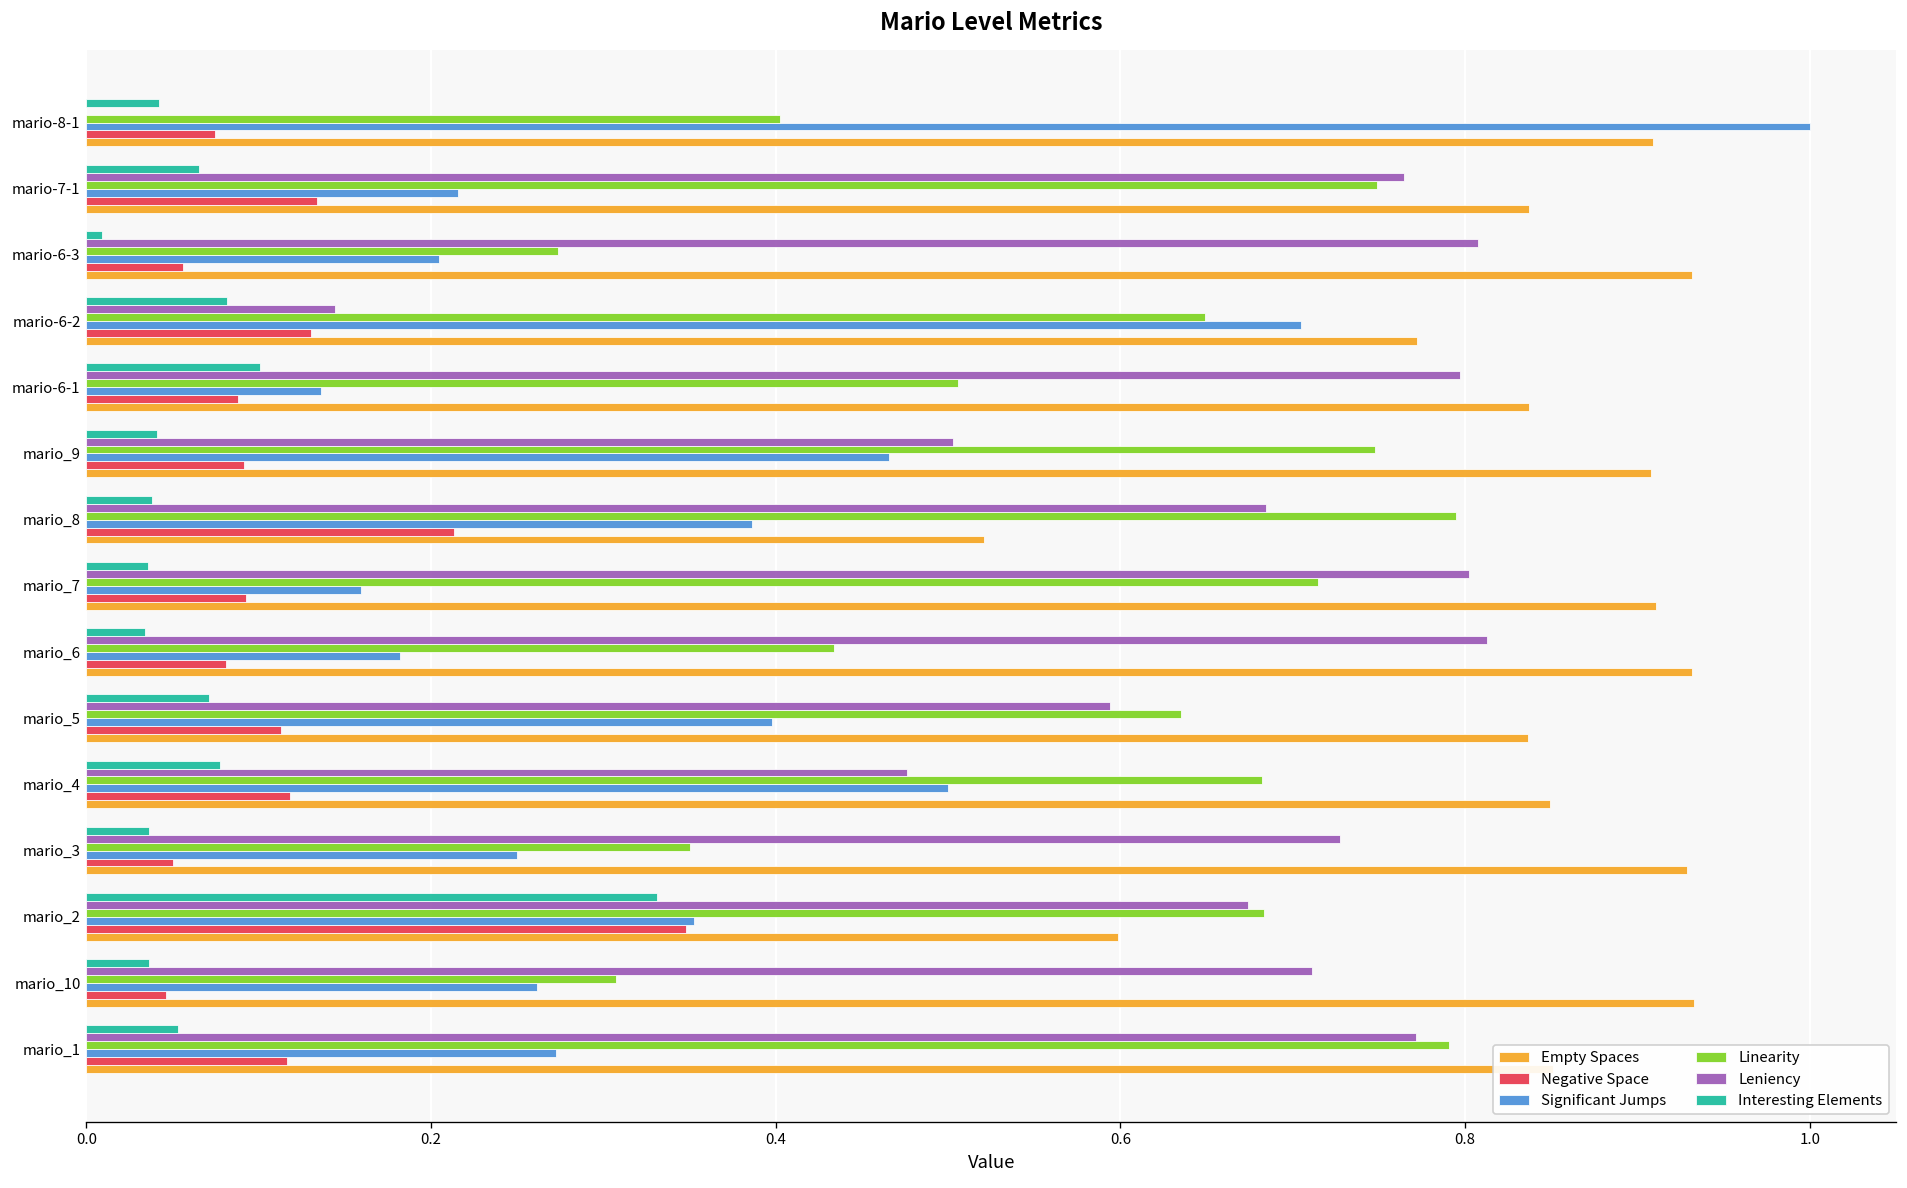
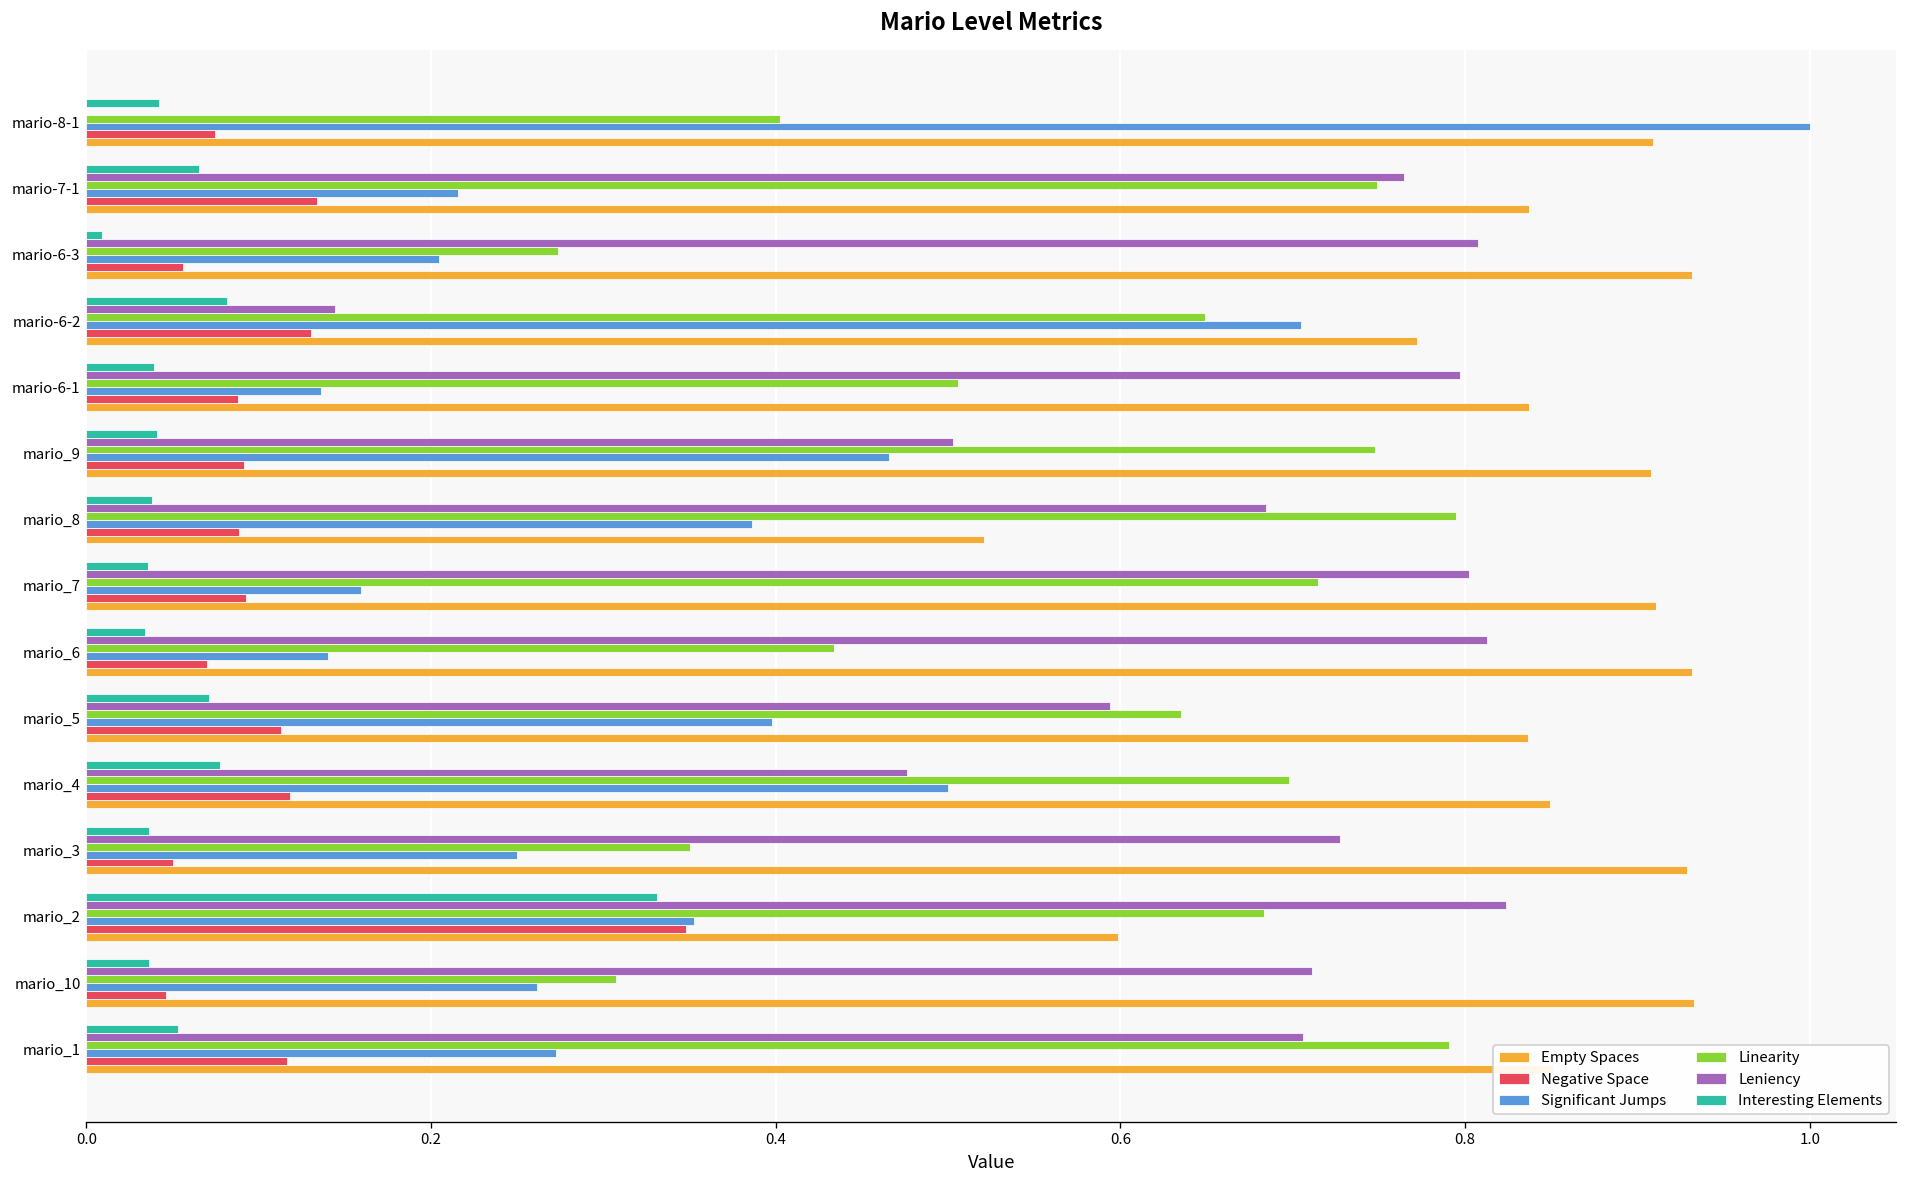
  {
    "Empty Spaces": {
      "mario-8-1": 0.909,
      "mario-7-1": 0.837,
      "mario-6-3": 0.932,
      "mario-6-2": 0.772,
      "mario-6-1": 0.837,
      "mario_9": 0.908,
      "mario_8": 0.521,
      "mario_7": 0.911,
      "mario_6": 0.932,
      "mario_5": 0.836,
      "mario_4": 0.849,
      "mario_3": 0.929,
      "mario_2": 0.599,
      "mario_10": 0.933
    },
    "Negative Space": {
      "mario-8-1": 0.075,
      "mario-7-1": 0.134,
      "mario-6-3": 0.056,
      "mario-6-2": 0.130,
      "mario-6-1": 0.088,
      "mario_9": 0.091,
-     "mario_8": 0.213,
+     "mario_8": 0.088,
      "mario_7": 0.093,
-     "mario_6": 0.081,
+     "mario_6": 0.070,
      "mario_5": 0.113,
      "mario_4": 0.118,
      "mario_3": 0.050,
      "mario_2": 0.348,
      "mario_10": 0.046,
      "mario_1": 0.116
    },
    "Significant Jumps": {
      "mario-8-1": 1.000,
      "mario-7-1": 0.216,
      "mario-6-3": 0.205,
      "mario-6-2": 0.705,
      "mario-6-1": 0.136,
      "mario_9": 0.466,
      "mario_8": 0.386,
      "mario_7": 0.159,
-     "mario_6": 0.182,
+     "mario_6": 0.140,
      "mario_5": 0.398,
      "mario_4": 0.500,
      "mario_3": 0.250,
      "mario_2": 0.352,
      "mario_10": 0.261,
      "mario_1": 0.273
    },
    "Linearity": {
      "mario-8-1": 0.402,
      "mario-7-1": 0.749,
      "mario-6-3": 0.274,
      "mario-6-2": 0.649,
      "mario-6-1": 0.506,
      "mario_9": 0.748,
      "mario_8": 0.795,
      "mario_7": 0.715,
      "mario_6": 0.434,
      "mario_5": 0.635,
-     "mario_4": 0.682,
+     "mario_4": 0.698,
      "mario_3": 0.350,
      "mario_2": 0.684,
      "mario_10": 0.307,
      "mario_1": 0.791
    },
    "Leniency": {
      "mario-8-1": 0.000,
      "mario-7-1": 0.765,
      "mario-6-3": 0.807,
      "mario-6-2": 0.144,
      "mario-6-1": 0.797,
      "mario_9": 0.503,
      "mario_8": 0.684,
      "mario_7": 0.802,
      "mario_6": 0.813,
      "mario_5": 0.594,
      "mario_4": 0.476,
      "mario_3": 0.727,
-     "mario_2": 0.674,
+     "mario_2": 0.824,
      "mario_10": 0.711,
-     "mario_1": 0.772
+     "mario_1": 0.706
    },
    "Interesting Elements": {
      "mario-8-1": 0.042,
      "mario-7-1": 0.065,
      "mario-6-3": 0.009,
      "mario-6-2": 0.082,
-     "mario-6-1": 0.101,
+     "mario-6-1": 0.039,
      "mario_9": 0.041,
      "mario_8": 0.038,
      "mario_7": 0.036,
      "mario_6": 0.034,
      "mario_5": 0.071,
      "mario_4": 0.078,
      "mario_3": 0.036,
      "mario_2": 0.331,
      "mario_10": 0.036,
      "mario_1": 0.053
    }
  }
